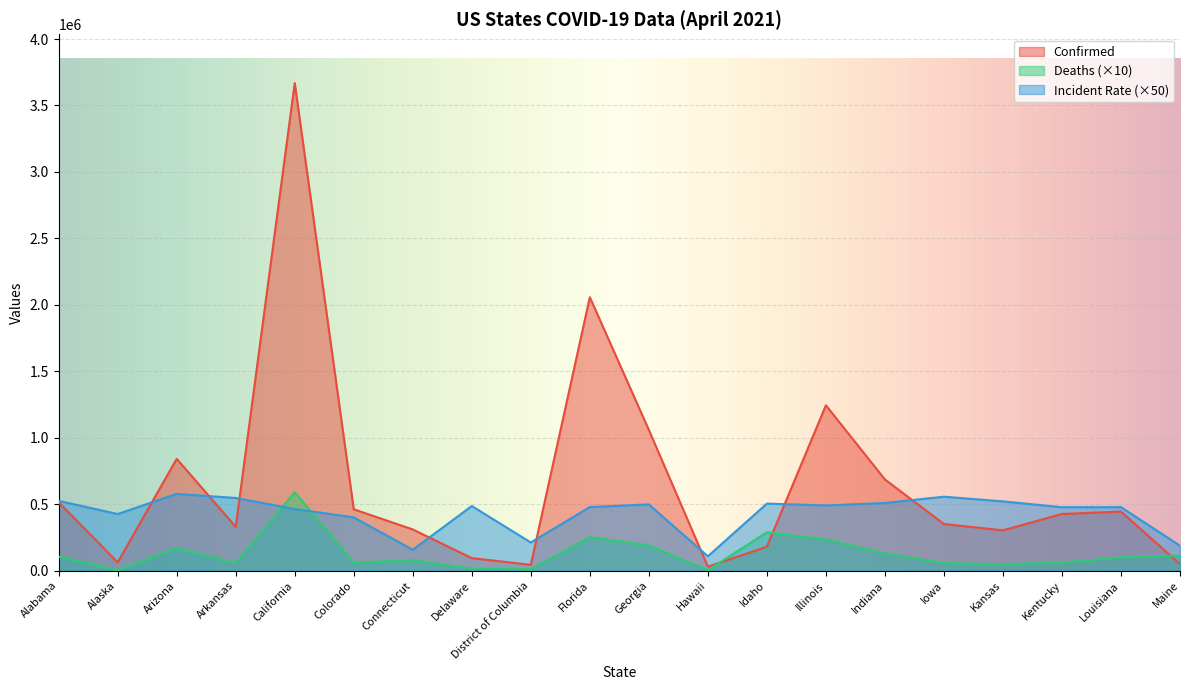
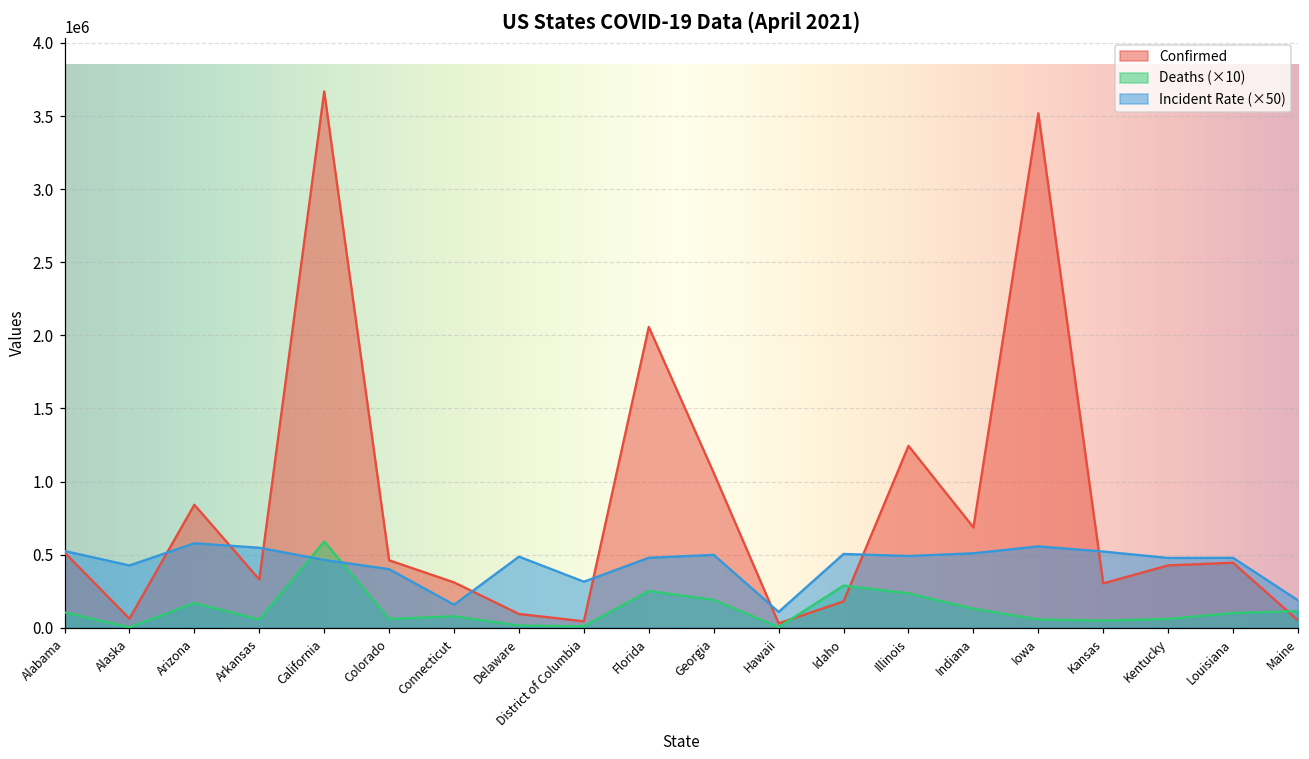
  {
    "Confirmed": {
      "Alaska": 60000,
      "Arizona": 840000,
      "Arkansas": 330000,
      "California": 3670000,
      "Colorado": 460000,
      "Connecticut": 310000,
      "Delaware": 90000,
      "District of Columbia": 40000,
      "Florida": 2060000,
      "Georgia": 1060000,
      "Hawaii": 30000,
      "Idaho": 180000,
      "Illinois": 1240000,
      "Indiana": 690000,
-     "Iowa": 350000,
+     "Iowa": 3520000,
      "Kansas": 300000,
      "Kentucky": 430000,
      "Louisiana": 440000,
      "Maine": 50000
    },
    "Deaths (×10)": {
      "Alabama": 110000,
      "Alaska": 0,
      "Arizona": 170000,
      "Arkansas": 60000,
      "California": 590000,
      "Colorado": 60000,
      "Connecticut": 80000,
      "Delaware": 20000,
      "District of Columbia": 10000,
      "Florida": 250000,
      "Georgia": 190000,
      "Hawaii": 0,
      "Idaho": 290000,
      "Illinois": 240000,
      "Indiana": 130000,
      "Iowa": 60000,
      "Kansas": 50000,
      "Kentucky": 60000,
      "Louisiana": 100000,
      "Maine": 110000
    },
    "Incident Rate (×50)": {
      "Alaska": 430000,
      "Arizona": 580000,
      "Arkansas": 550000,
      "California": 460000,
      "Colorado": 400000,
      "Connecticut": 160000,
      "Delaware": 490000,
-     "District of Columbia": 210000,
+     "District of Columbia": 320000,
      "Florida": 480000,
      "Georgia": 500000,
      "Hawaii": 110000,
      "Idaho": 510000,
      "Illinois": 490000,
      "Indiana": 510000,
      "Iowa": 560000,
      "Kansas": 520000,
      "Kentucky": 480000,
      "Louisiana": 480000,
      "Maine": 190000
    }
  }
